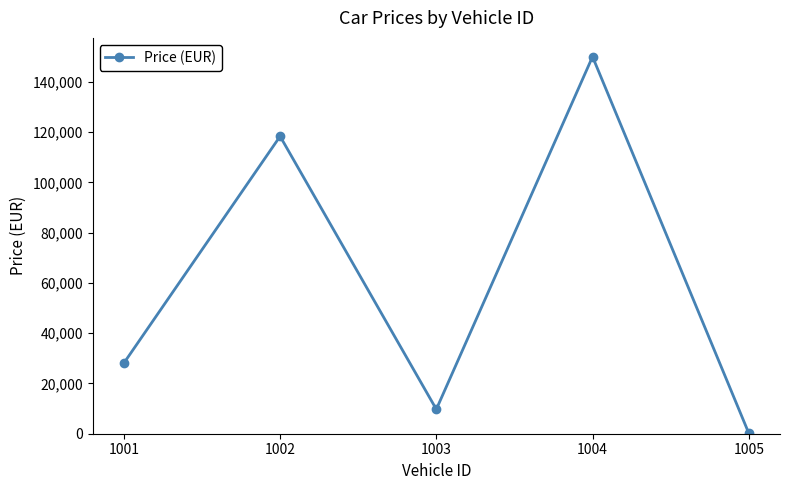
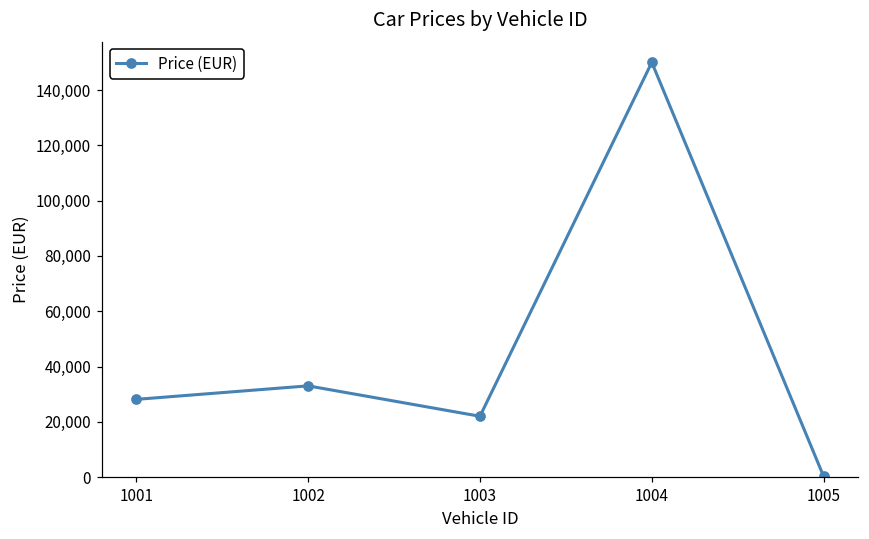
  {
    "1001": "28,000",
-   "1002": "118,000",
-   "1003": "10,000",
+   "1002": "33,000",
+   "1003": "22,000",
    "1004": "150,000",
    "1005": "0"
  }
